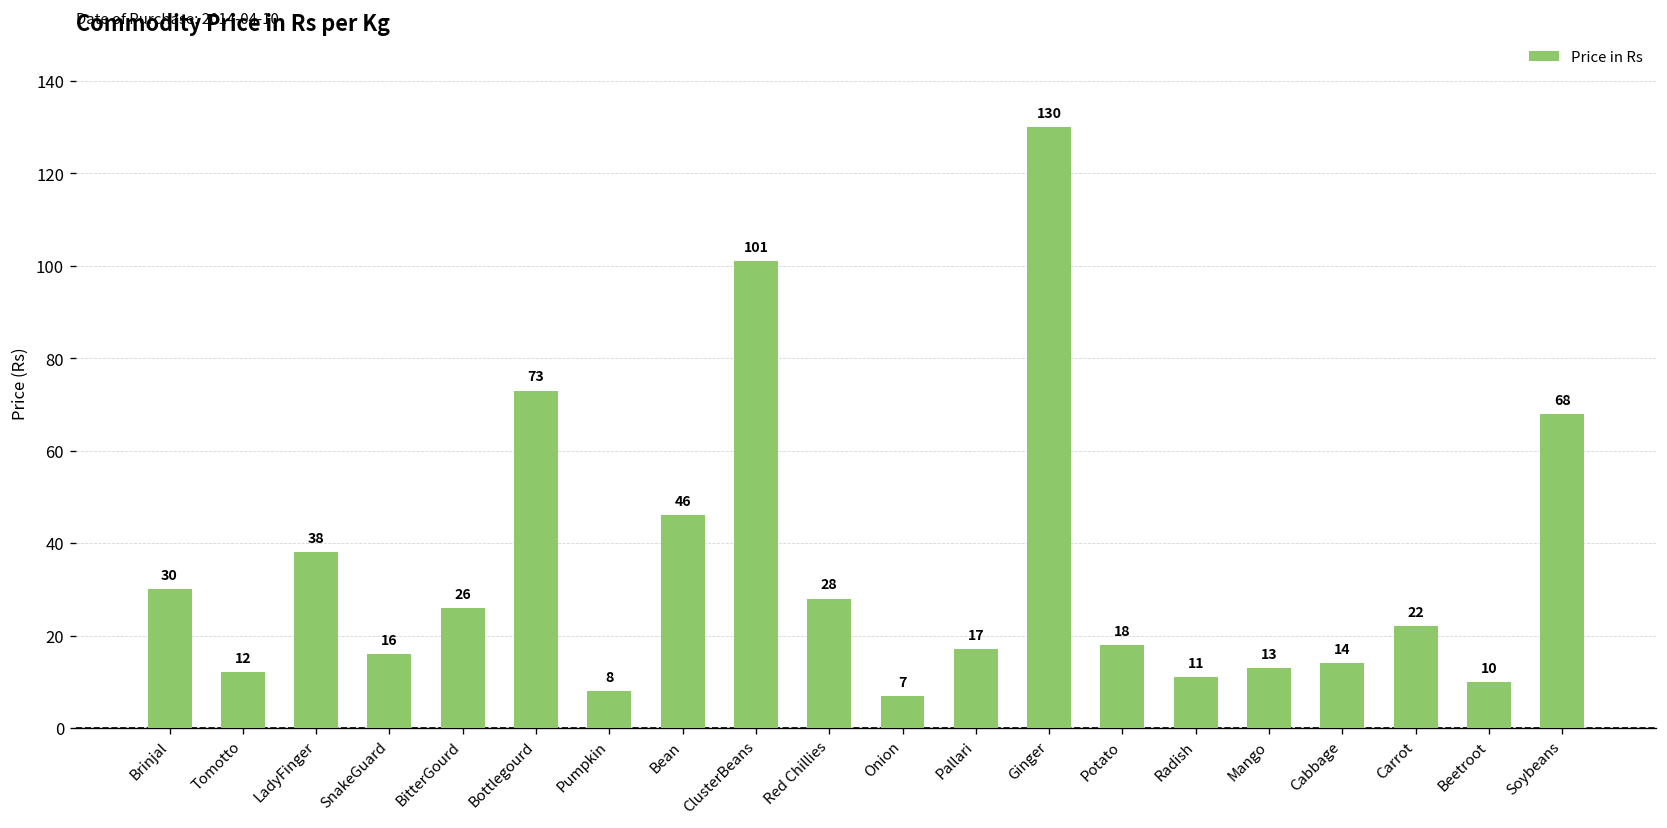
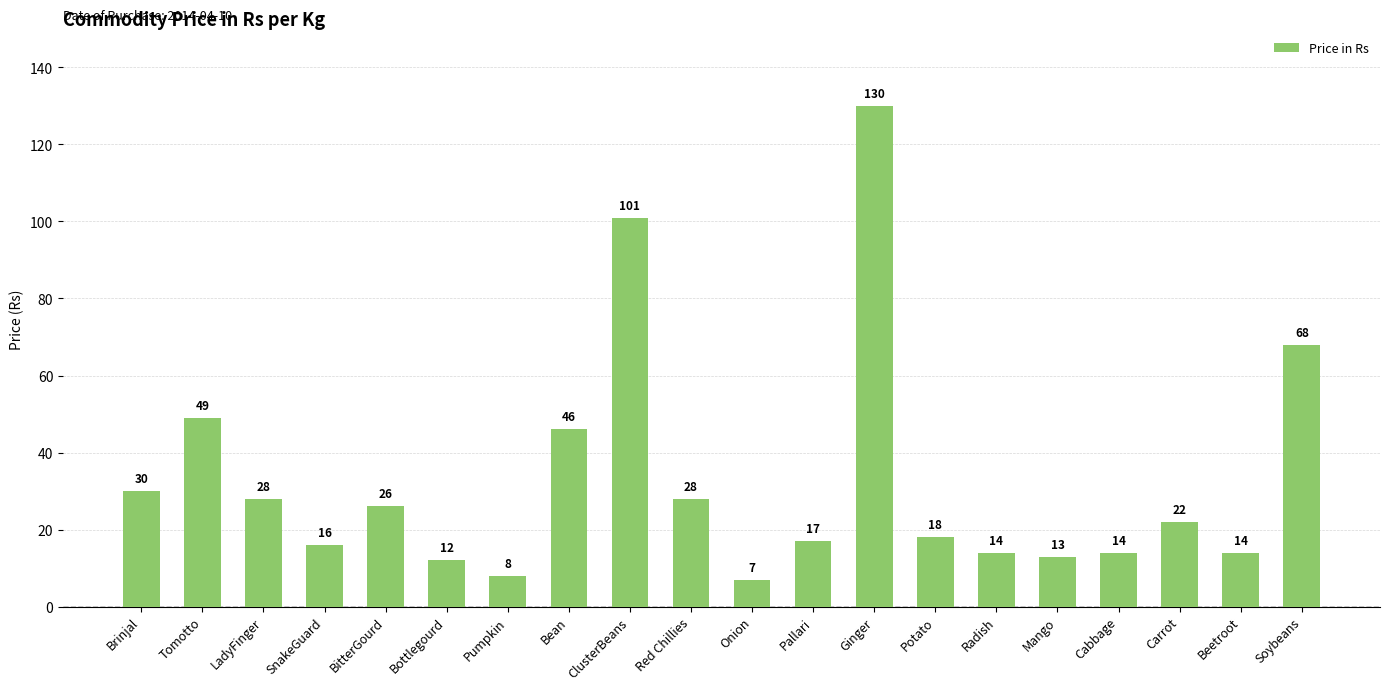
  {
    "Brinjal": 30,
-   "Tomotto": 12,
-   "LadyFinger": 38,
+   "Tomotto": 49,
+   "LadyFinger": 28,
    "SnakeGuard": 16,
    "BitterGourd": 26,
-   "Bottlegourd": 73,
+   "Bottlegourd": 12,
    "Pumpkin": 8,
    "Bean": 46,
    "ClusterBeans": 101,
    "Red Chillies": 28,
    "Onion": 7,
    "Pallari": 17,
    "Ginger": 130,
    "Potato": 18,
-   "Radish": 11,
+   "Radish": 14,
    "Mango": 13,
    "Cabbage": 14,
    "Carrot": 22,
-   "Beetroot": 10,
+   "Beetroot": 14,
    "Soybeans": 68
  }
